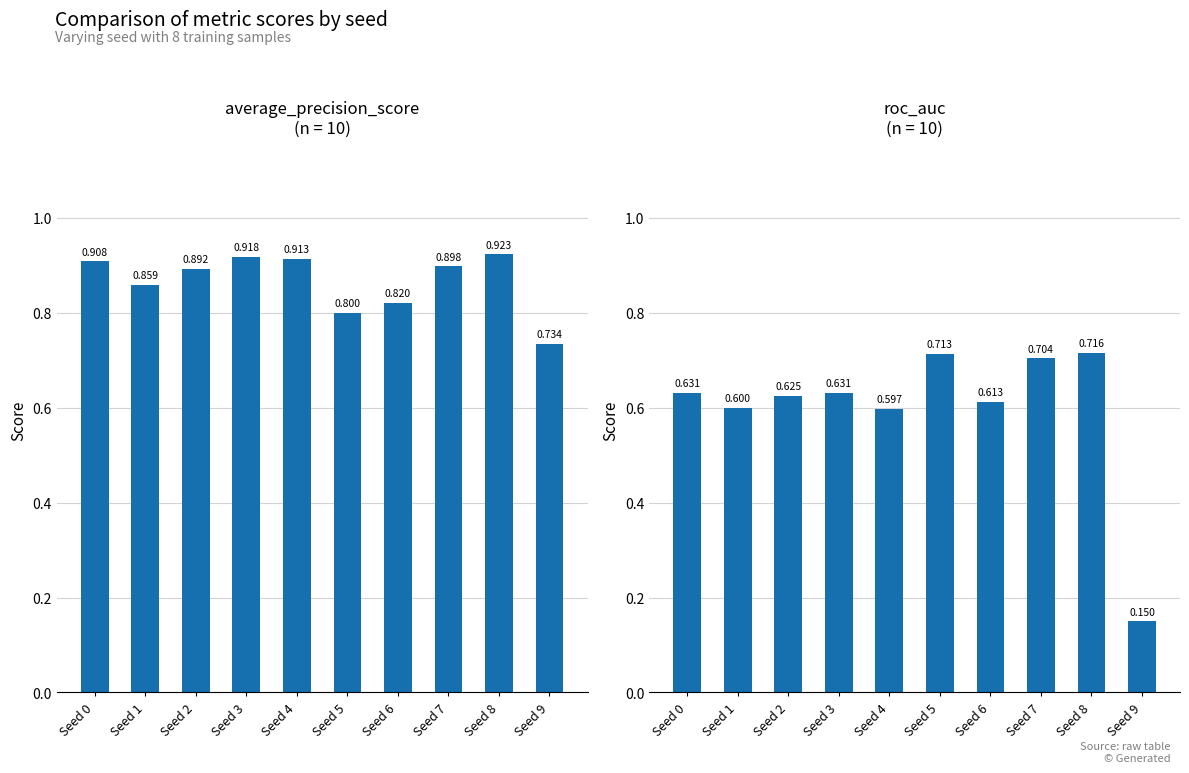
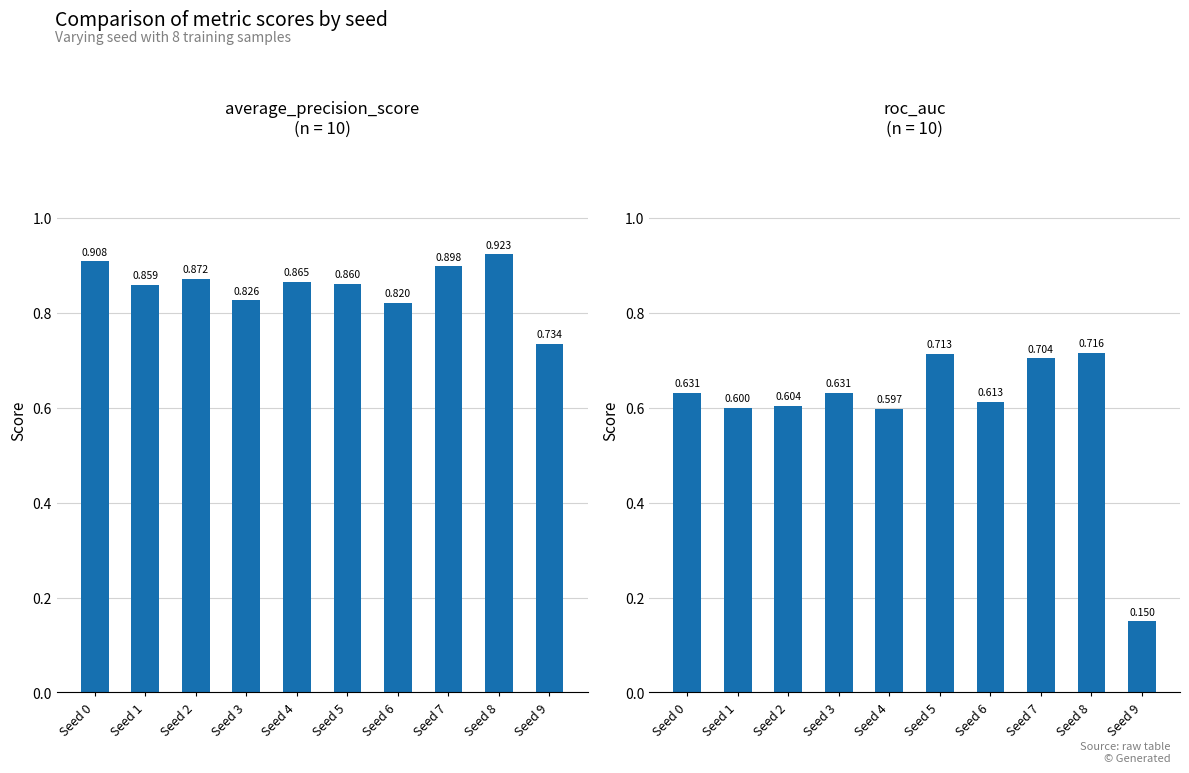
  {
    "average_precision_score (n = 10)": {
      "Seed 0": 0.908,
      "Seed 1": 0.859,
-     "Seed 2": 0.892,
-     "Seed 3": 0.918,
-     "Seed 4": 0.913,
-     "Seed 5": 0.800,
+     "Seed 2": 0.872,
+     "Seed 3": 0.826,
+     "Seed 4": 0.865,
+     "Seed 5": 0.860,
      "Seed 6": 0.820,
      "Seed 7": 0.898,
      "Seed 8": 0.923,
      "Seed 9": 0.734
    },
    "roc_auc (n = 10)": {
      "Seed 0": 0.631,
      "Seed 1": 0.600,
-     "Seed 2": 0.625,
+     "Seed 2": 0.604,
      "Seed 3": 0.631,
      "Seed 4": 0.597,
      "Seed 5": 0.713,
      "Seed 6": 0.613,
      "Seed 7": 0.704,
      "Seed 8": 0.716,
      "Seed 9": 0.150
    }
  }
